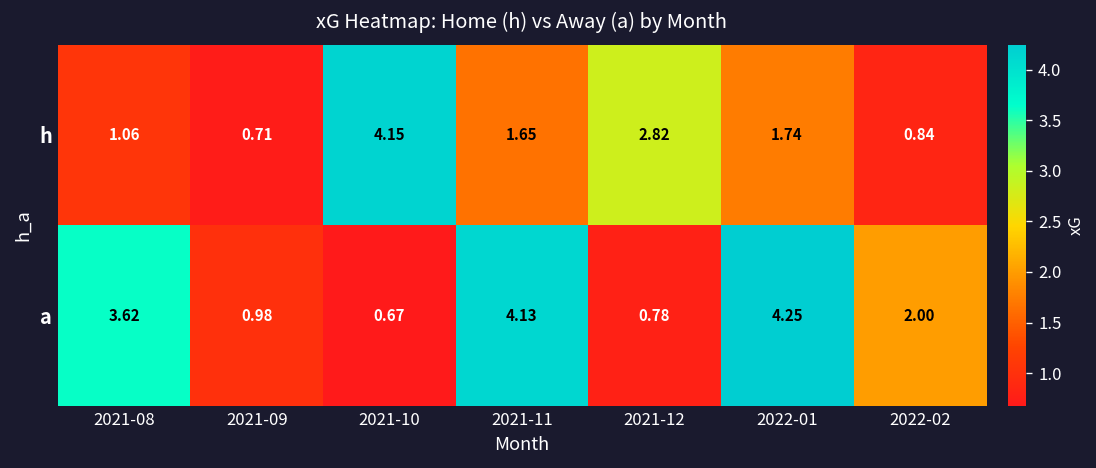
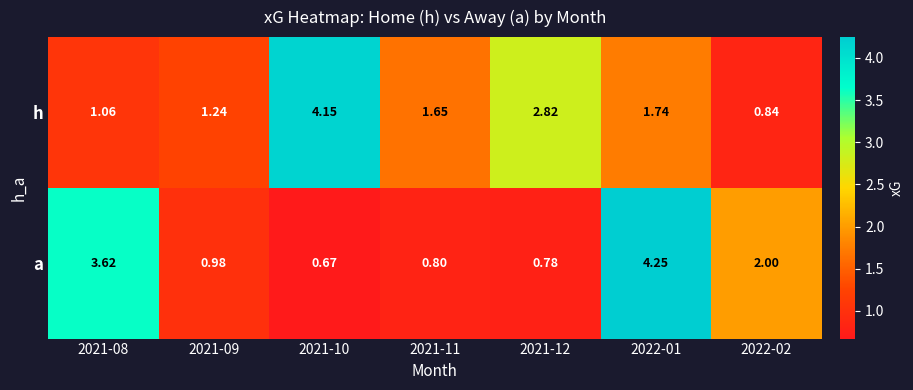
  {
    "h": {
      "2021-08": 1.06,
-     "2021-09": 0.71,
+     "2021-09": 1.24,
      "2021-10": 4.15,
      "2021-11": 1.65,
      "2021-12": 2.82,
      "2022-01": 1.74,
      "2022-02": 0.84
    },
    "a": {
      "2021-08": 3.62,
      "2021-09": 0.98,
      "2021-10": 0.67,
-     "2021-11": 4.13,
+     "2021-11": 0.80,
      "2021-12": 0.78,
      "2022-01": 4.25,
      "2022-02": 2.00
    }
  }
